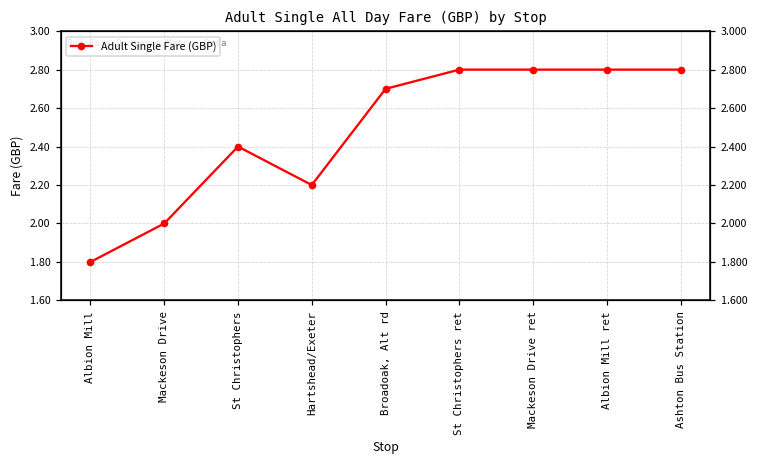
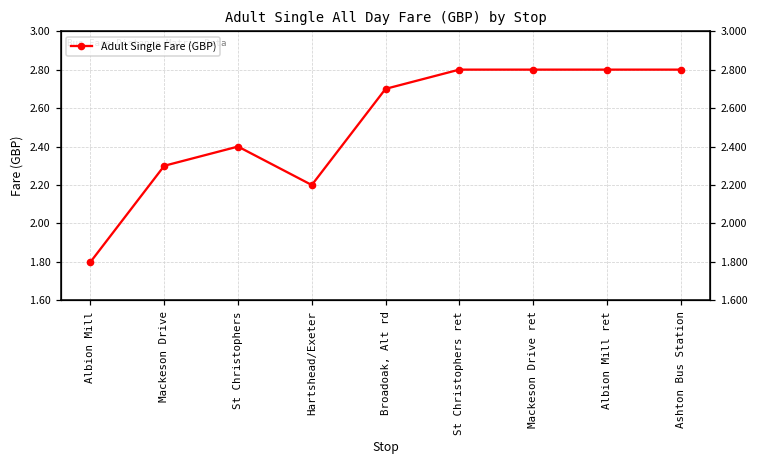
  {
    "Albion Mill": 1.8,
-   "Mackeson Drive": 2.0,
+   "Mackeson Drive": 2.3,
    "St Christophers": 2.4,
    "Hartshead/Exeter": 2.2,
    "Broadoak, Alt rd": 2.7,
    "St Christophers ret": 2.8,
    "Mackeson Drive ret": 2.8,
    "Albion Mill ret": 2.8,
    "Ashton Bus Station": 2.8
  }
